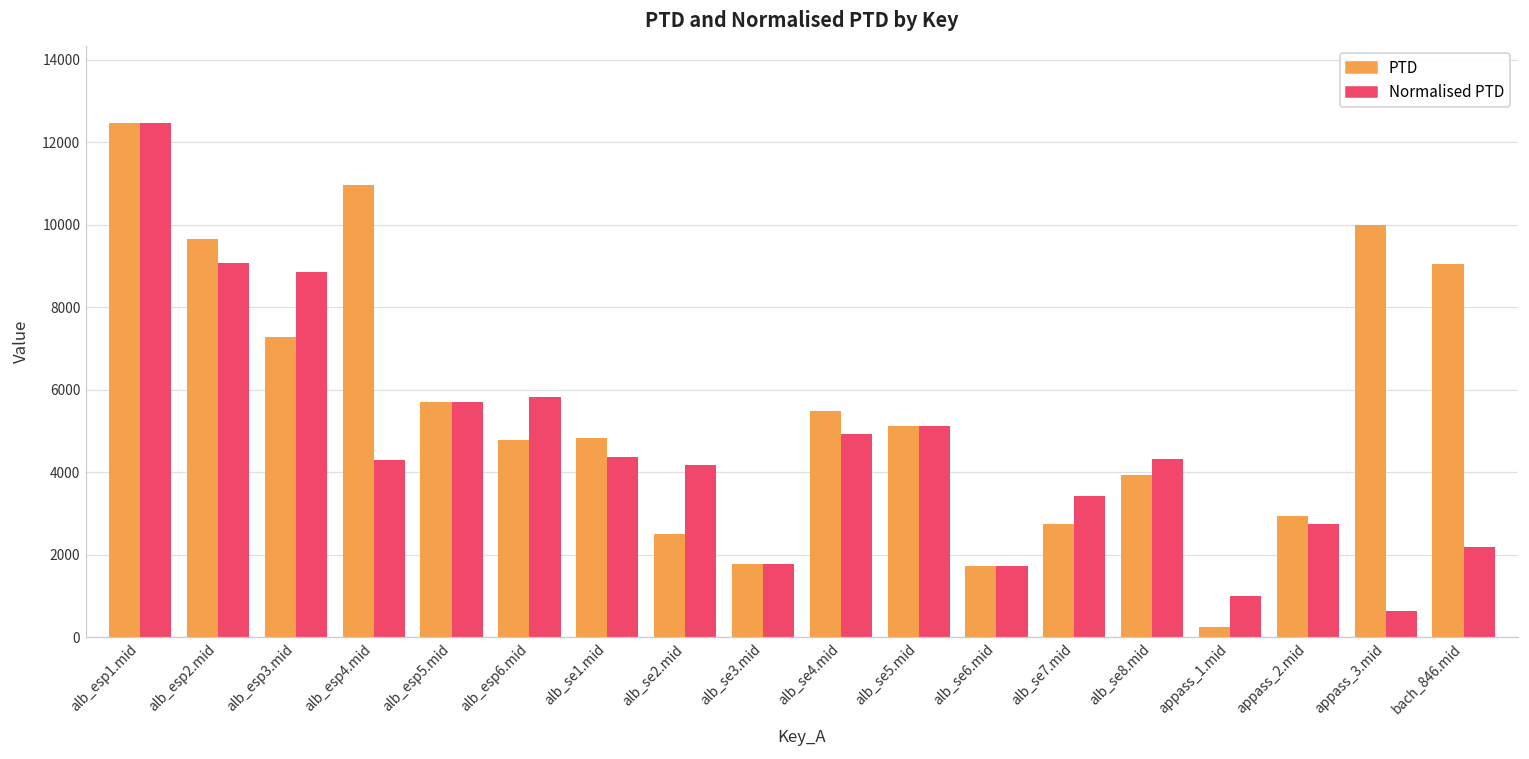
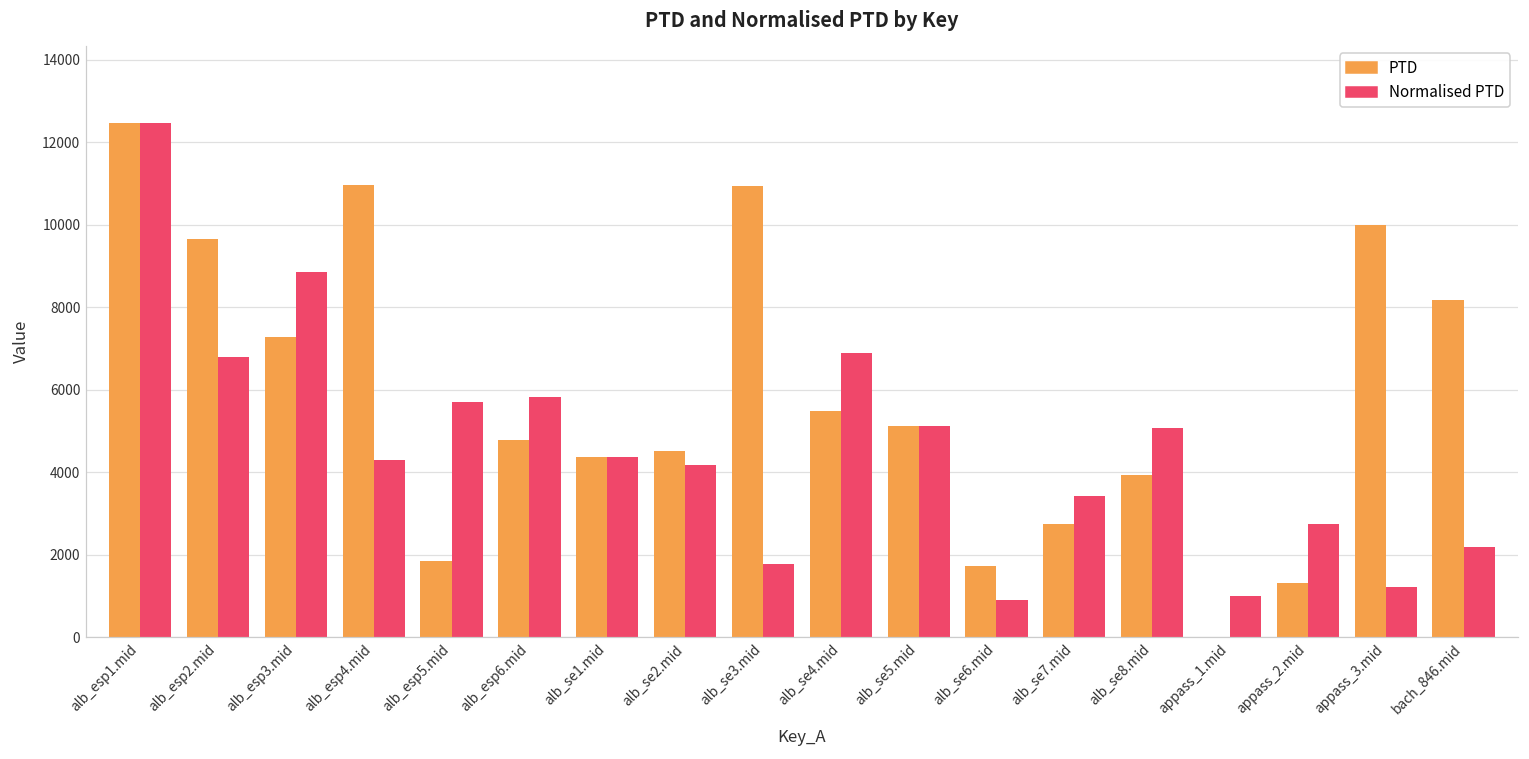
  {
    "PTD": {
      "alb_esp1.mid": 12500,
      "alb_esp2.mid": 9700,
      "alb_esp3.mid": 7300,
      "alb_esp4.mid": 11000,
-     "alb_esp5.mid": 5700,
+     "alb_esp5.mid": 1800,
      "alb_esp6.mid": 4800,
-     "alb_se1.mid": 4800,
-     "alb_se2.mid": 2500,
-     "alb_se3.mid": 1800,
+     "alb_se1.mid": 4400,
+     "alb_se2.mid": 4500,
+     "alb_se3.mid": 10900,
      "alb_se4.mid": 5500,
      "alb_se5.mid": 5100,
      "alb_se6.mid": 1700,
      "alb_se7.mid": 2700,
      "alb_se8.mid": 3900,
-     "appass_1.mid": 300,
-     "appass_2.mid": 3000,
+     "appass_1.mid": 0,
+     "appass_2.mid": 1300,
      "appass_3.mid": 10000,
-     "bach_846.mid": 9000
+     "bach_846.mid": 8200
    },
    "Normalised PTD": {
      "alb_esp1.mid": 12500,
-     "alb_esp2.mid": 9100,
+     "alb_esp2.mid": 6800,
      "alb_esp3.mid": 8800,
      "alb_esp4.mid": 4300,
      "alb_esp5.mid": 5700,
      "alb_esp6.mid": 5800,
      "alb_se1.mid": 4400,
      "alb_se2.mid": 4200,
      "alb_se3.mid": 1800,
-     "alb_se4.mid": 4900,
+     "alb_se4.mid": 6900,
      "alb_se5.mid": 5100,
-     "alb_se6.mid": 1700,
+     "alb_se6.mid": 900,
      "alb_se7.mid": 3400,
-     "alb_se8.mid": 4300,
+     "alb_se8.mid": 5100,
      "appass_1.mid": 1000,
      "appass_2.mid": 2700,
-     "appass_3.mid": 600,
+     "appass_3.mid": 1200,
      "bach_846.mid": 2200
    }
  }
